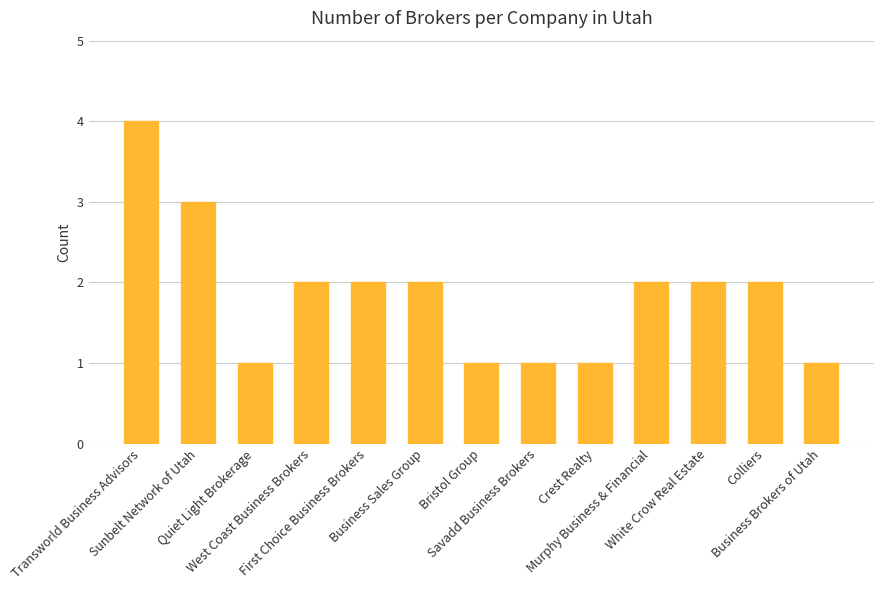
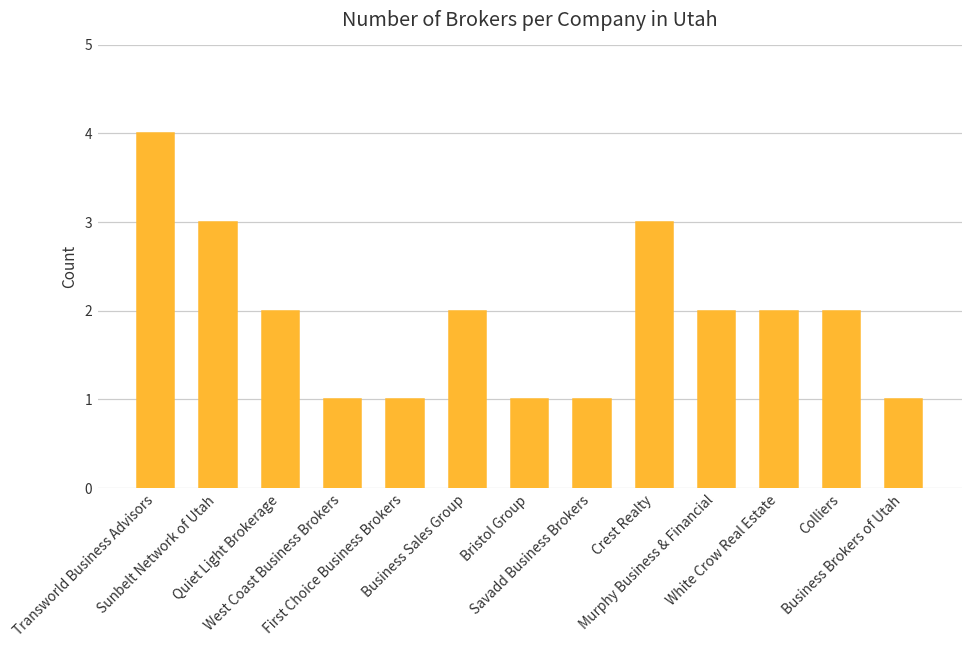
  {
    "Transworld Business Advisors": 4,
    "Sunbelt Network of Utah": 3,
-   "Quiet Light Brokerage": 1,
-   "West Coast Business Brokers": 2,
-   "First Choice Business Brokers": 2,
+   "Quiet Light Brokerage": 2,
+   "West Coast Business Brokers": 1,
+   "First Choice Business Brokers": 1,
    "Business Sales Group": 2,
    "Bristol Group": 1,
    "Savadd Business Brokers": 1,
-   "Crest Realty": 1,
+   "Crest Realty": 3,
    "Murphy Business & Financial": 2,
    "White Crow Real Estate": 2,
    "Colliers": 2,
    "Business Brokers of Utah": 1
  }
